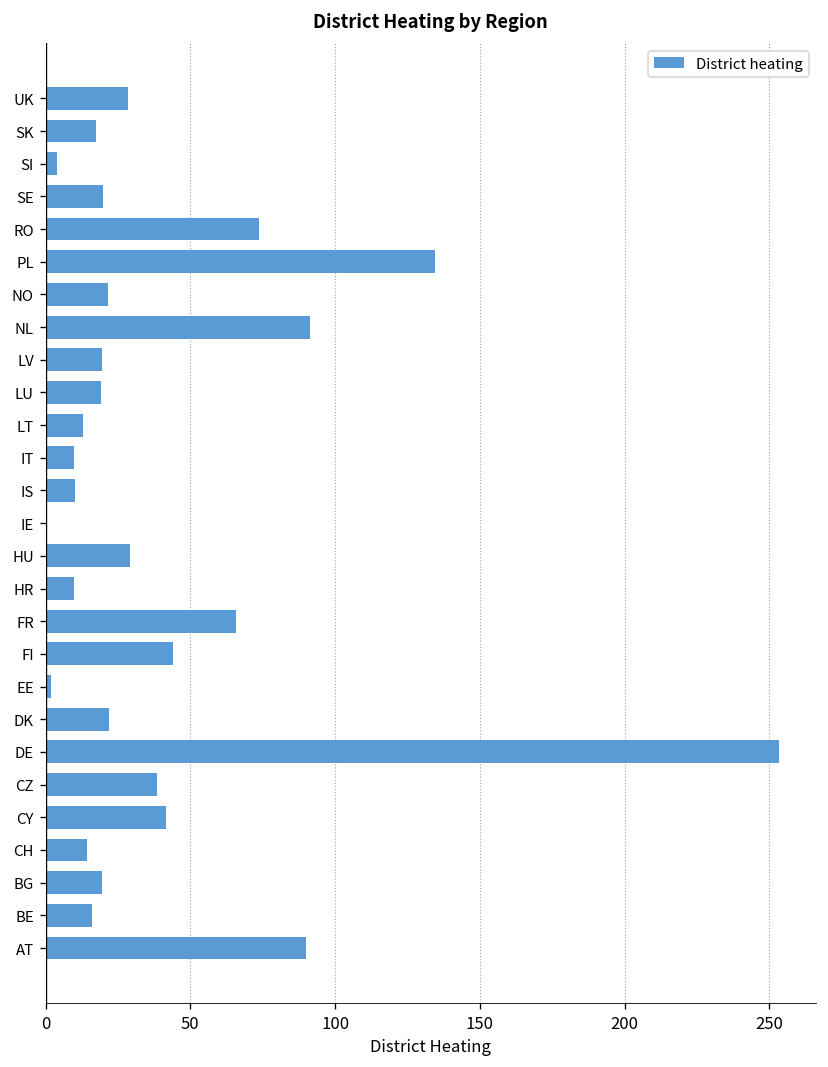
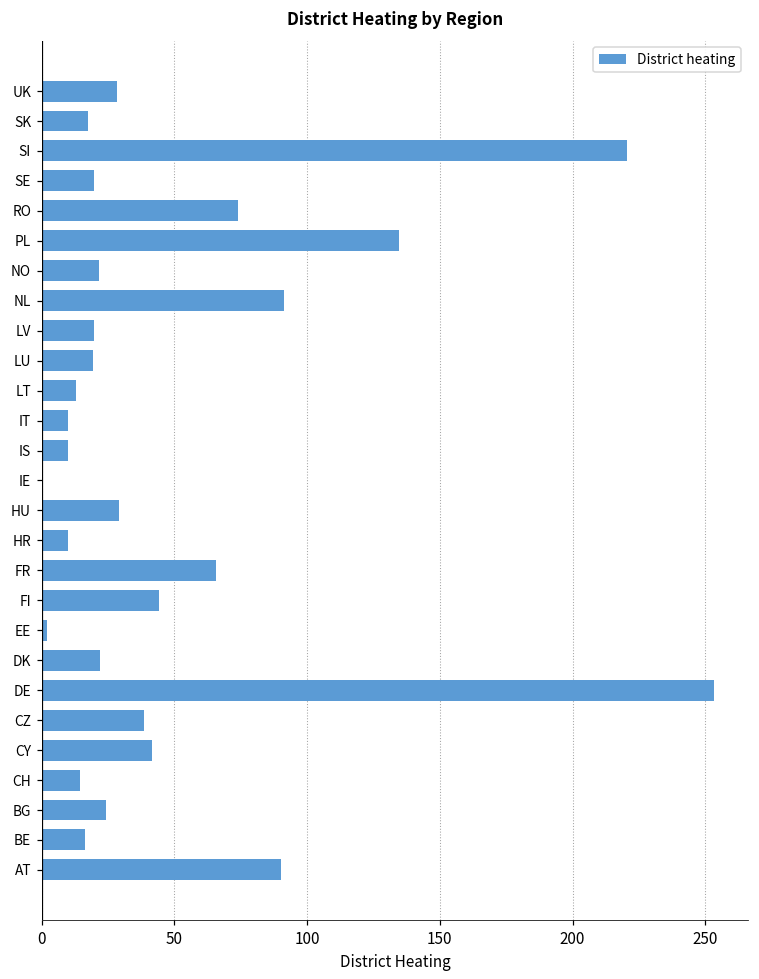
  {
    "UK": 29,
    "SK": 17,
-   "SI": 4,
+   "SI": 220,
    "SE": 20,
    "RO": 74,
    "PL": 135,
    "NO": 22,
    "NL": 91,
    "LV": 20,
    "LU": 19,
    "LT": 13,
    "IT": 10,
    "IS": 10,
    "HU": 29,
    "HR": 10,
    "FR": 66,
    "FI": 44,
    "EE": 2,
    "DK": 22,
    "DE": 253,
    "CZ": 38,
    "CY": 41,
    "CH": 14,
-   "BG": 19,
+   "BG": 24,
    "BE": 16,
    "AT": 90
  }
